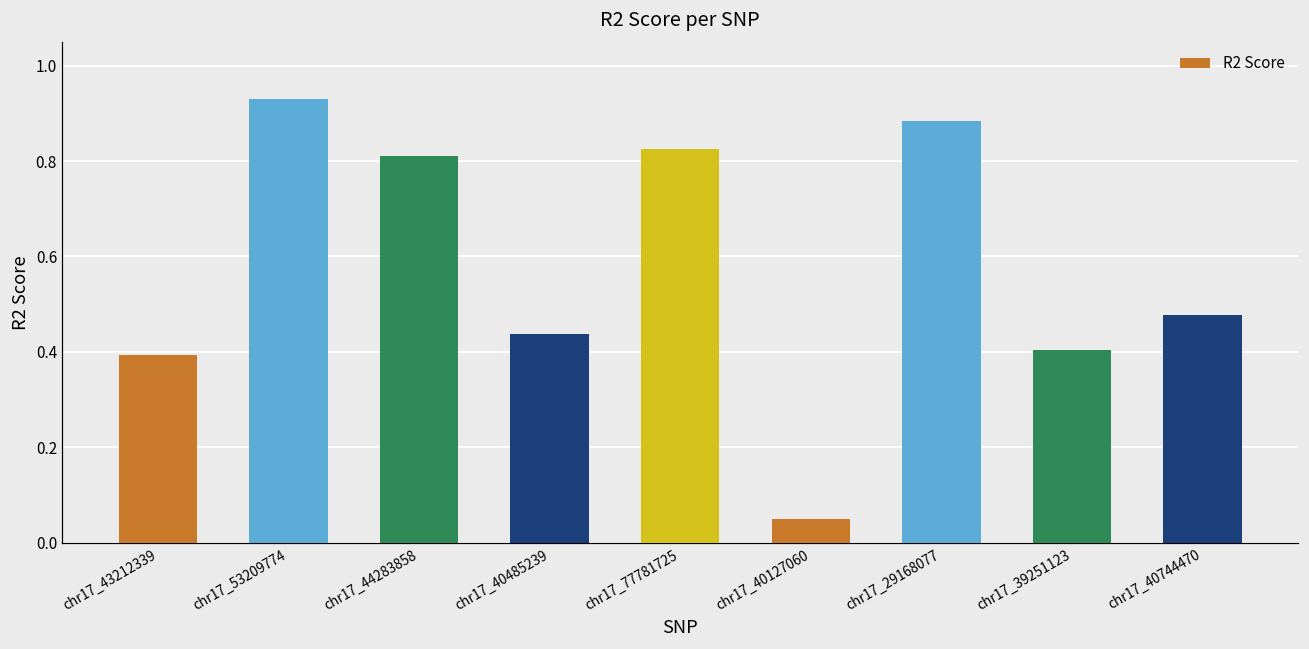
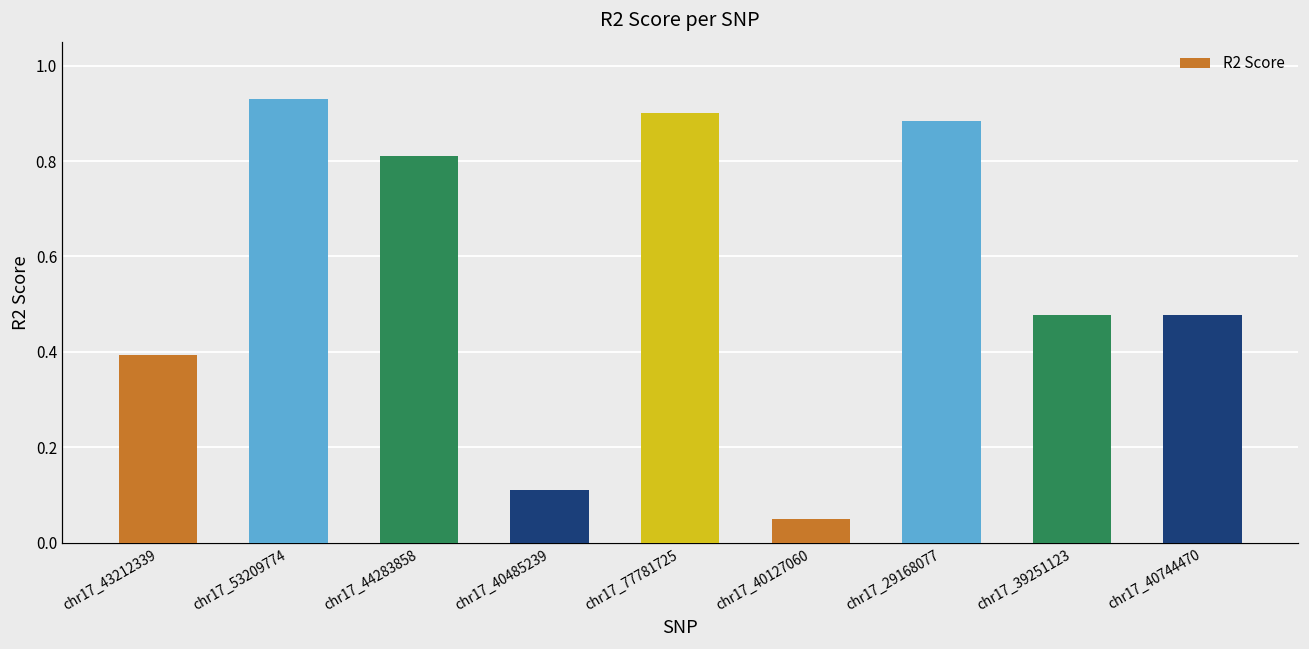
  {
    "chr17_43212339": 0.39,
    "chr17_53209774": 0.93,
    "chr17_44283858": 0.81,
-   "chr17_40485239": 0.44,
-   "chr17_77781725": 0.83,
+   "chr17_40485239": 0.11,
+   "chr17_77781725": 0.90,
    "chr17_40127060": 0.05,
    "chr17_29168077": 0.88,
-   "chr17_39251123": 0.40,
+   "chr17_39251123": 0.48,
    "chr17_40744470": 0.48
  }
